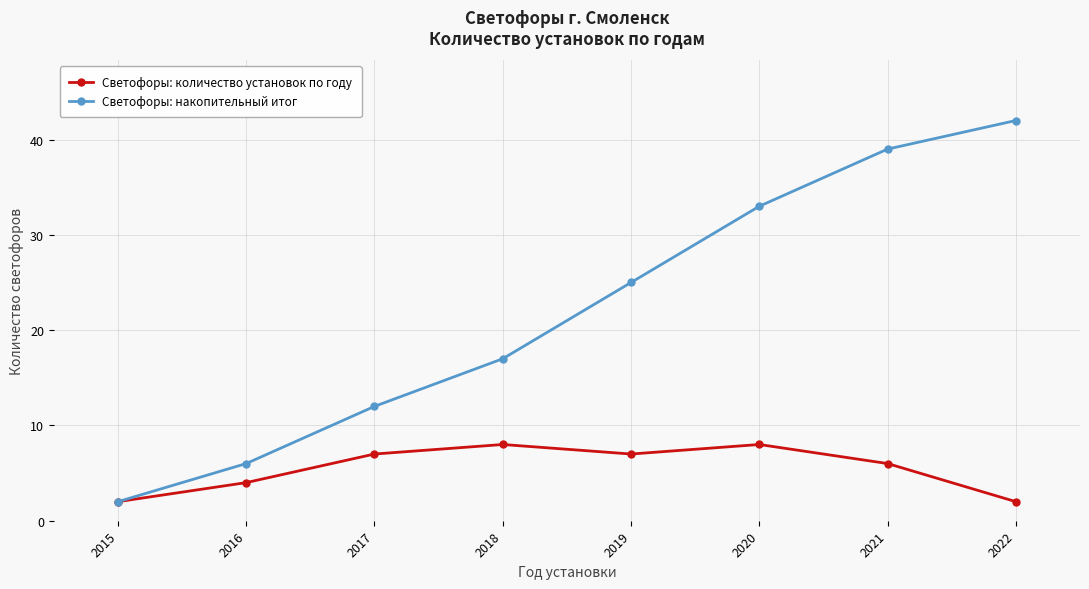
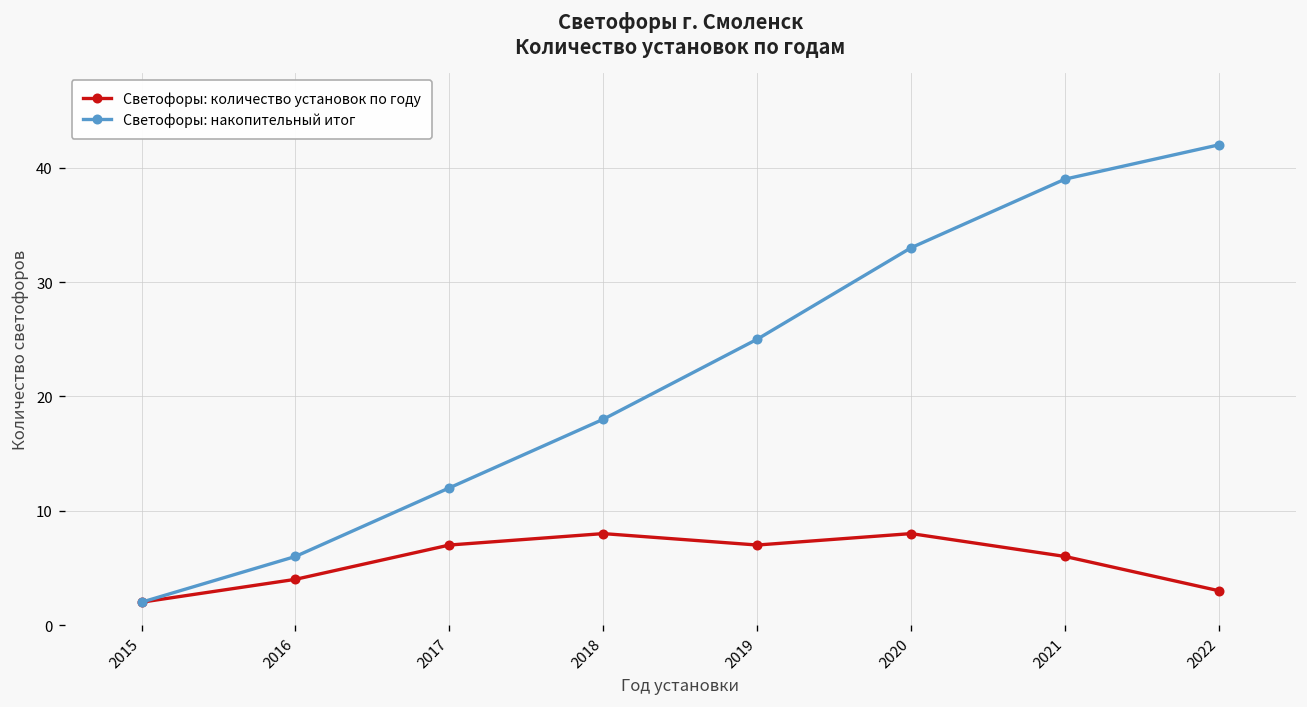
  {
    "Светофоры: количество установок по году": {
      "2016": 4,
      "2017": 7,
      "2018": 8,
      "2019": 7,
      "2020": 8,
      "2021": 6,
-     "2022": 2
+     "2022": 3
    },
    "Светофоры: накопительный итог": {
      "2016": 6,
      "2017": 12,
-     "2018": 17,
+     "2018": 18,
      "2019": 25,
      "2020": 33,
      "2021": 39,
      "2022": 42
    }
  }
